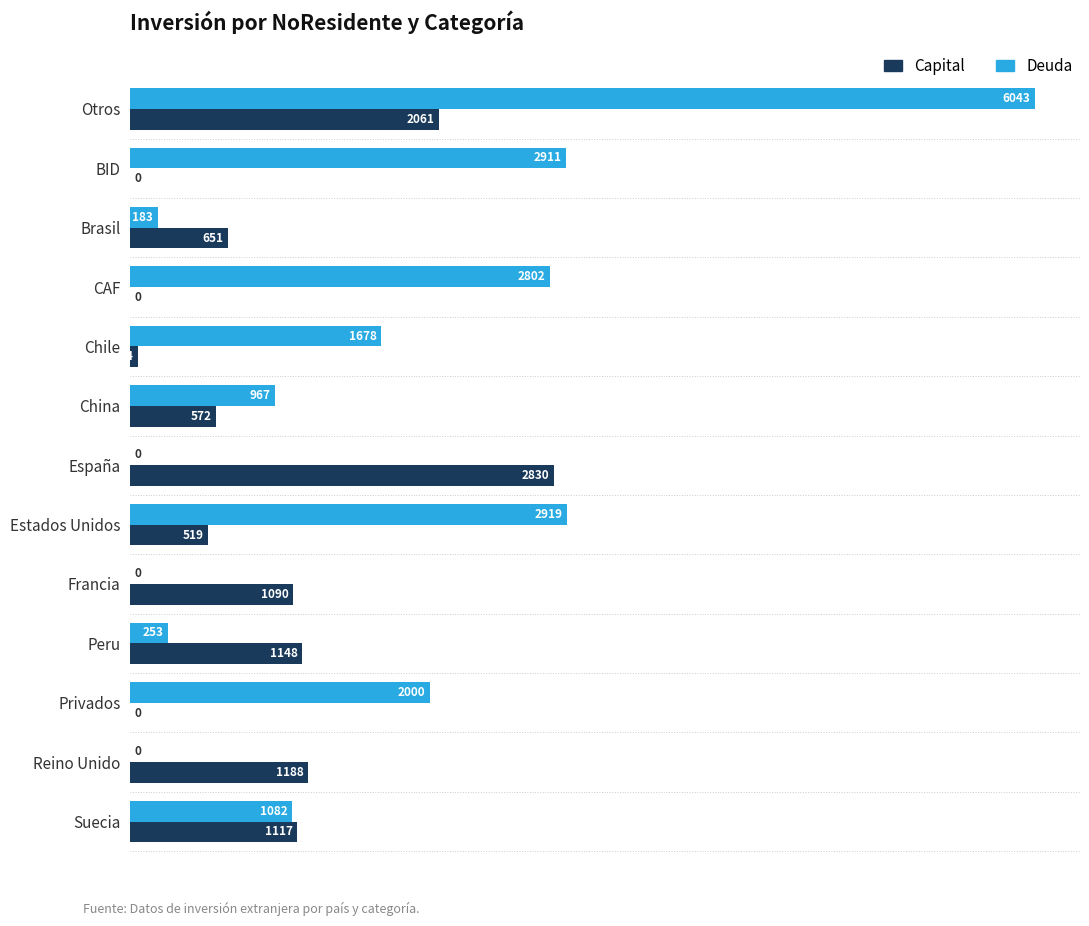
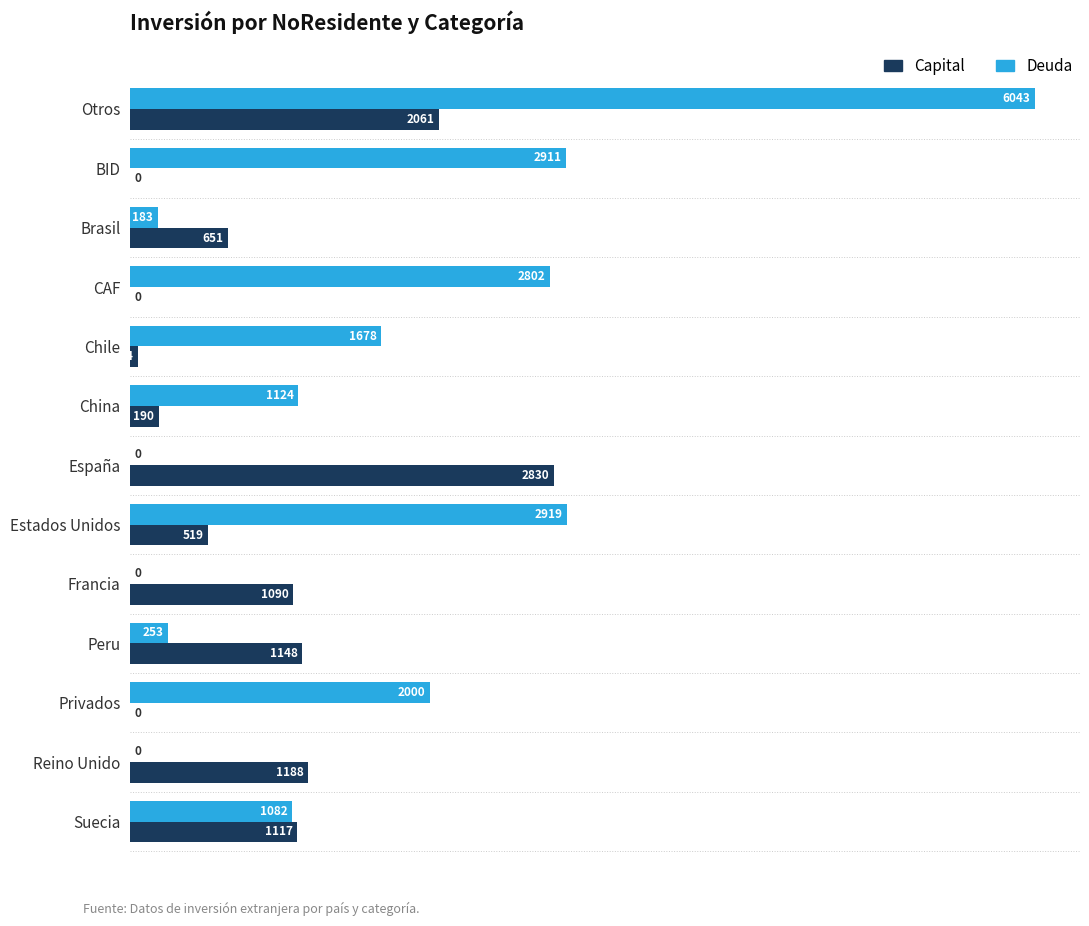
  {
    "Capital": {
      "Otros": 2061,
      "BID": 0,
      "Brasil": 651,
      "CAF": 0,
-     "China": 572,
+     "China": 190,
      "España": 2830,
      "Estados Unidos": 519,
      "Francia": 1090,
      "Peru": 1148,
      "Privados": 0,
      "Reino Unido": 1188,
      "Suecia": 1117
    },
    "Deuda": {
      "Otros": 6043,
      "BID": 2911,
      "Brasil": 183,
      "CAF": 2802,
      "Chile": 1678,
-     "China": 967,
+     "China": 1124,
      "España": 0,
      "Estados Unidos": 2919,
      "Francia": 0,
      "Peru": 253,
      "Privados": 2000,
      "Reino Unido": 0,
      "Suecia": 1082
    }
  }
